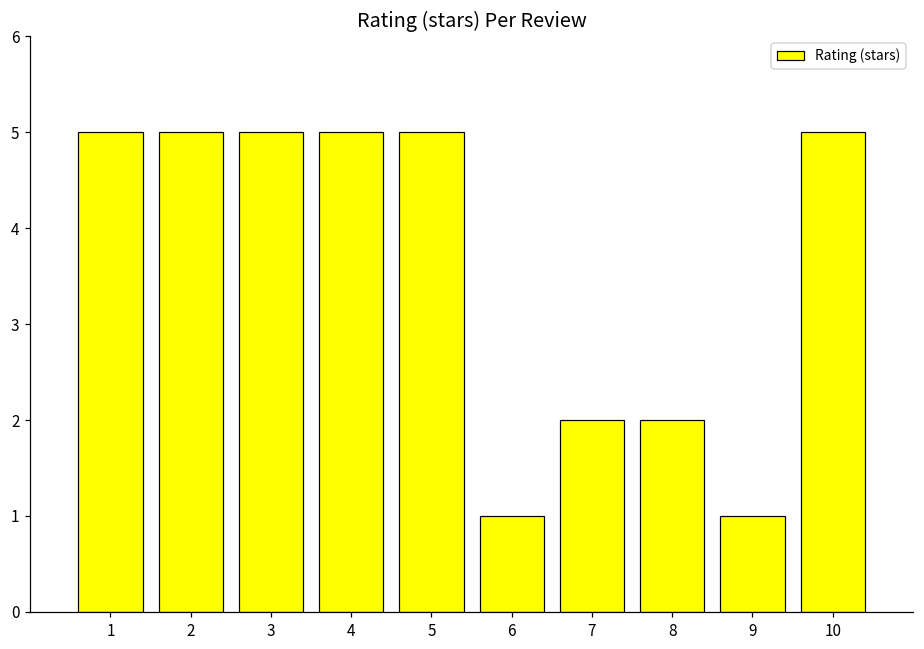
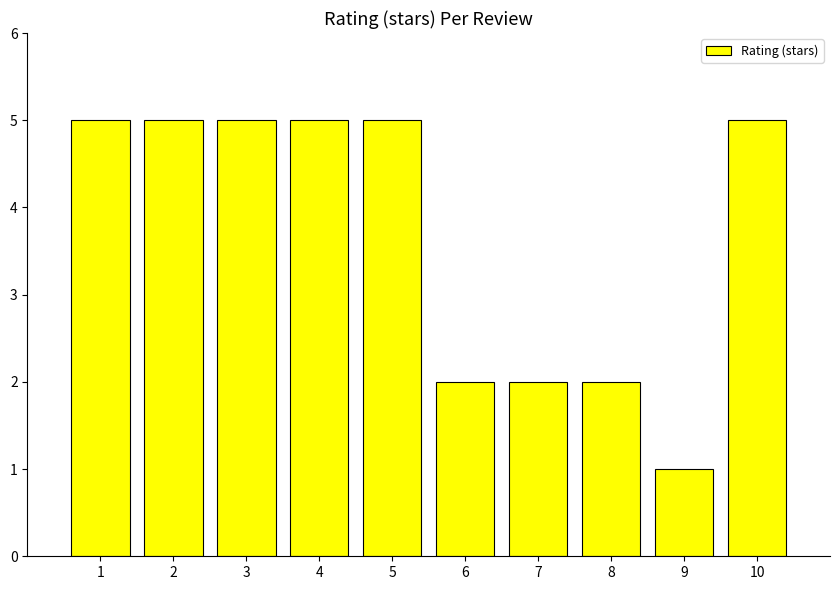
  {
    "1": 5,
    "2": 5,
    "3": 5,
    "4": 5,
    "5": 5,
-   "6": 1,
+   "6": 2,
    "7": 2,
    "8": 2,
    "9": 1,
    "10": 5
  }
